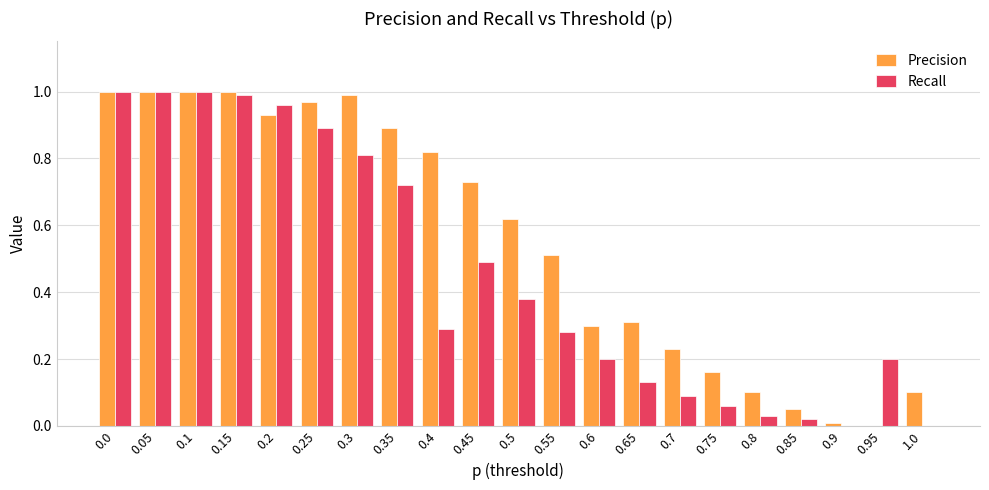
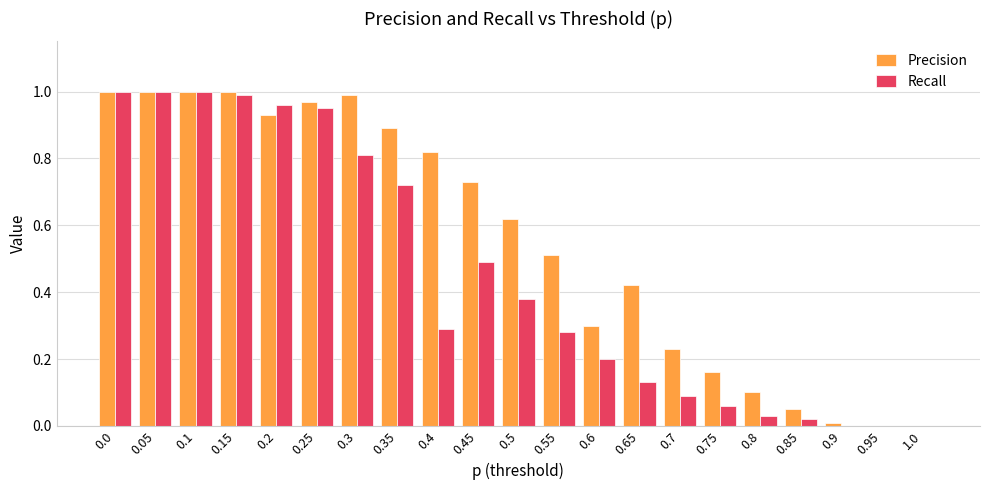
  {
    "Precision": {
      "0.0": 1.00,
      "0.05": 1.00,
      "0.1": 1.00,
      "0.15": 1.00,
      "0.2": 0.93,
      "0.25": 0.97,
      "0.3": 0.99,
      "0.35": 0.89,
      "0.4": 0.82,
      "0.45": 0.73,
      "0.5": 0.62,
      "0.55": 0.51,
      "0.6": 0.30,
-     "0.65": 0.31,
+     "0.65": 0.42,
      "0.7": 0.23,
      "0.75": 0.16,
      "0.8": 0.10,
      "0.85": 0.05,
      "0.9": 0.01,
      "0.95": 0.00,
-     "1.0": 0.1
+     "1.0": 0.0
    },
    "Recall": {
      "0.0": 1.00,
      "0.05": 1.00,
      "0.1": 1.00,
      "0.15": 0.99,
      "0.2": 0.96,
-     "0.25": 0.89,
+     "0.25": 0.95,
      "0.3": 0.81,
      "0.35": 0.72,
      "0.4": 0.29,
      "0.45": 0.49,
      "0.5": 0.38,
      "0.55": 0.28,
      "0.6": 0.20,
      "0.65": 0.13,
      "0.7": 0.09,
      "0.75": 0.06,
      "0.8": 0.03,
      "0.85": 0.02,
      "0.9": 0.00,
-     "0.95": 0.2,
+     "0.95": 0.0,
      "1.0": 0.00
    }
  }
